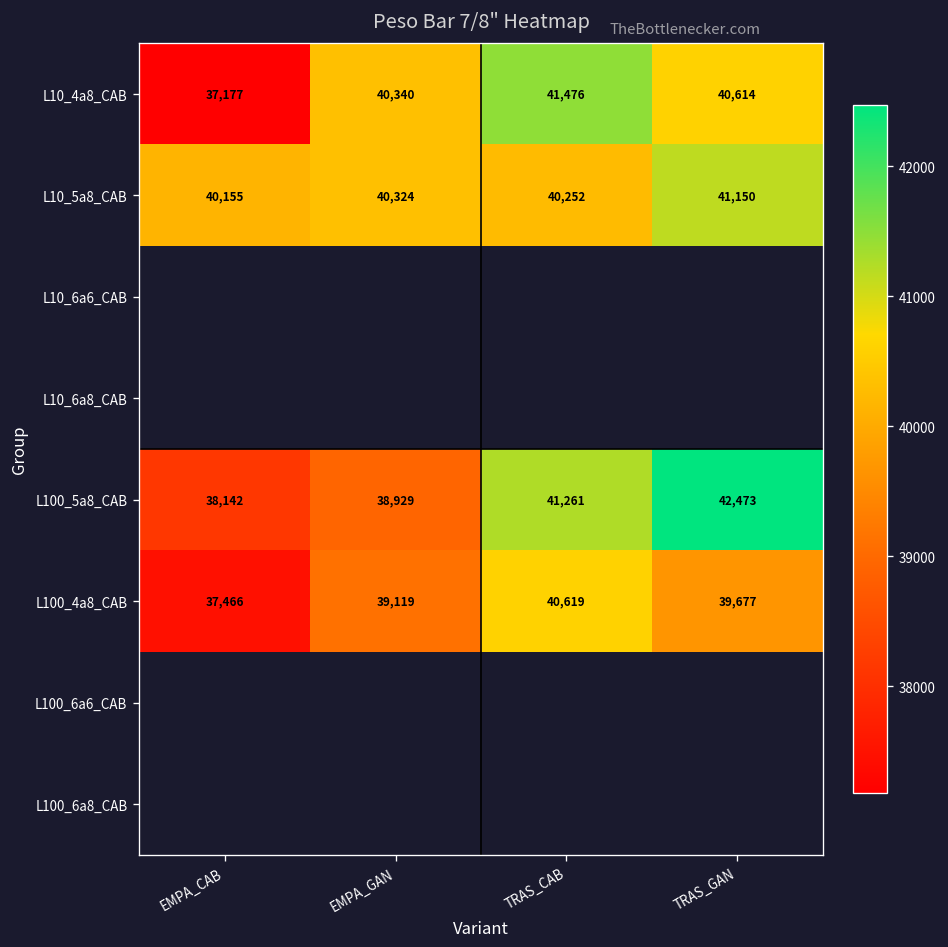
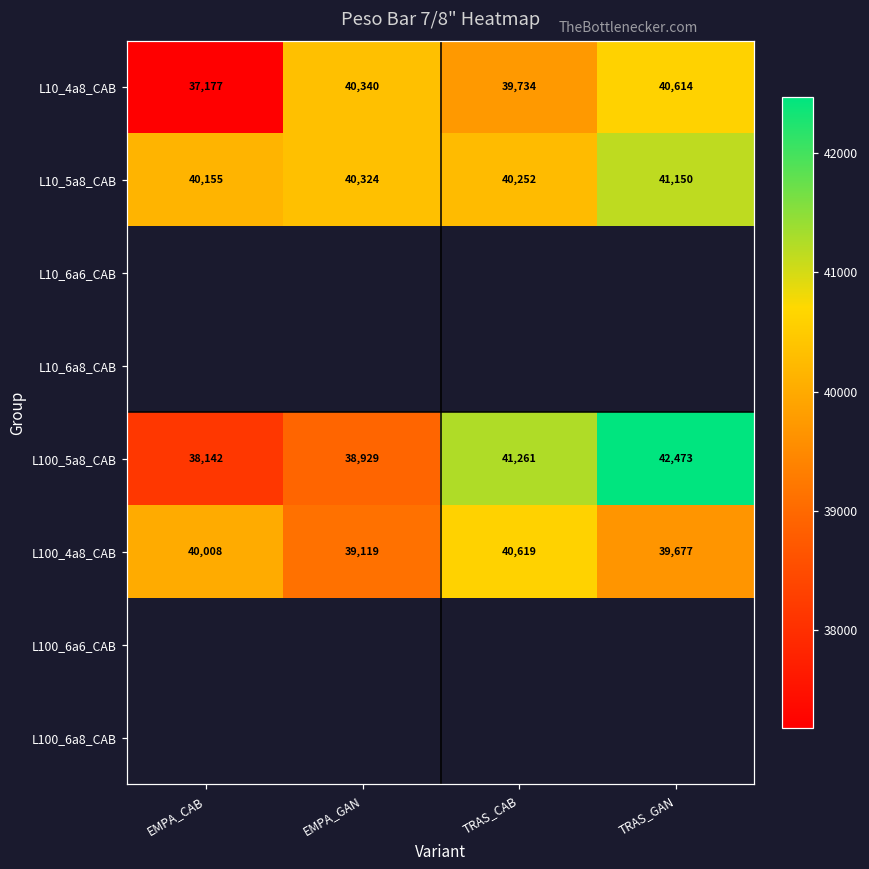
  {
    "L10_4a8_CAB": {
      "EMPA_CAB": "37,177",
      "EMPA_GAN": "40,340",
-     "TRAS_CAB": "41,476",
+     "TRAS_CAB": "39,734",
      "TRAS_GAN": "40,614"
    },
    "L10_5a8_CAB": {
      "EMPA_CAB": "40,155",
      "EMPA_GAN": "40,324",
      "TRAS_CAB": "40,252",
      "TRAS_GAN": "41,150"
    },
    "L100_5a8_CAB": {
      "EMPA_CAB": "38,142",
      "EMPA_GAN": "38,929",
      "TRAS_CAB": "41,261",
      "TRAS_GAN": "42,473"
    },
    "L100_4a8_CAB": {
-     "EMPA_CAB": "37,466",
+     "EMPA_CAB": "40,008",
      "EMPA_GAN": "39,119",
      "TRAS_CAB": "40,619",
      "TRAS_GAN": "39,677"
    }
  }
